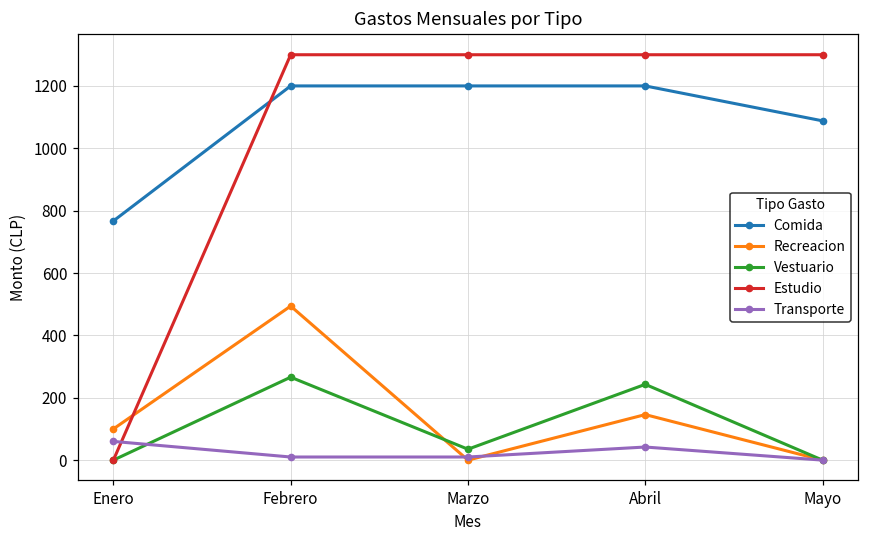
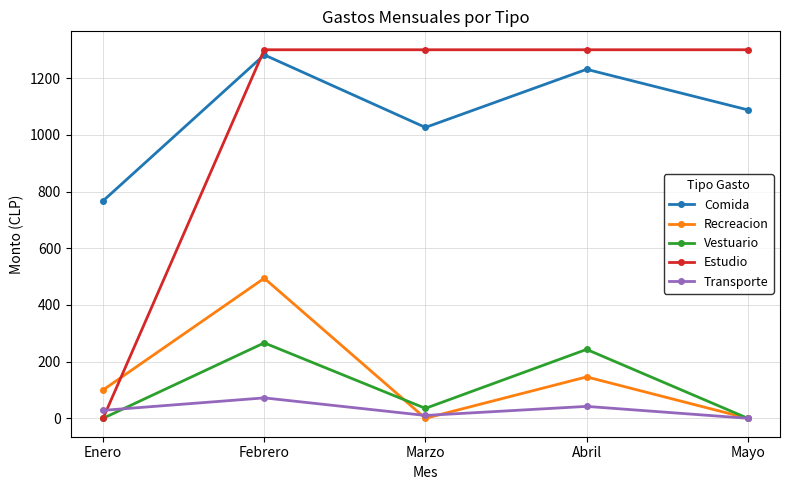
  {
    "Comida": {
      "Enero": 770,
-     "Febrero": 1200,
-     "Marzo": 1200,
-     "Abril": 1200,
+     "Febrero": 1280,
+     "Marzo": 1030,
+     "Abril": 1230,
      "Mayo": 1090
    },
    "Recreacion": {
      "Enero": 100,
      "Febrero": 490,
      "Marzo": 0,
      "Abril": 150
    },
    "Vestuario": {
      "Febrero": 270,
      "Marzo": 40,
      "Abril": 240
    },
    "Estudio": {
      "Febrero": 1300,
      "Marzo": 1300,
      "Abril": 1300,
      "Mayo": 1300
    },
    "Transporte": {
-     "Enero": 60,
-     "Febrero": 10,
+     "Enero": 30,
+     "Febrero": 70,
      "Marzo": 10,
      "Abril": 40
    }
  }
